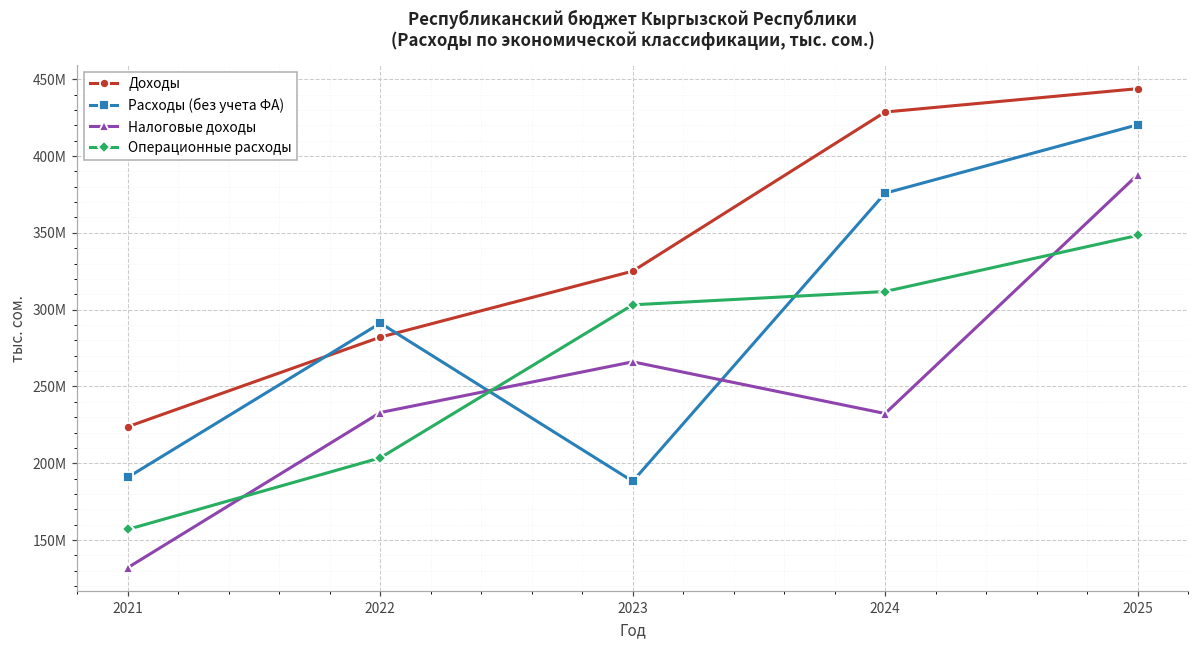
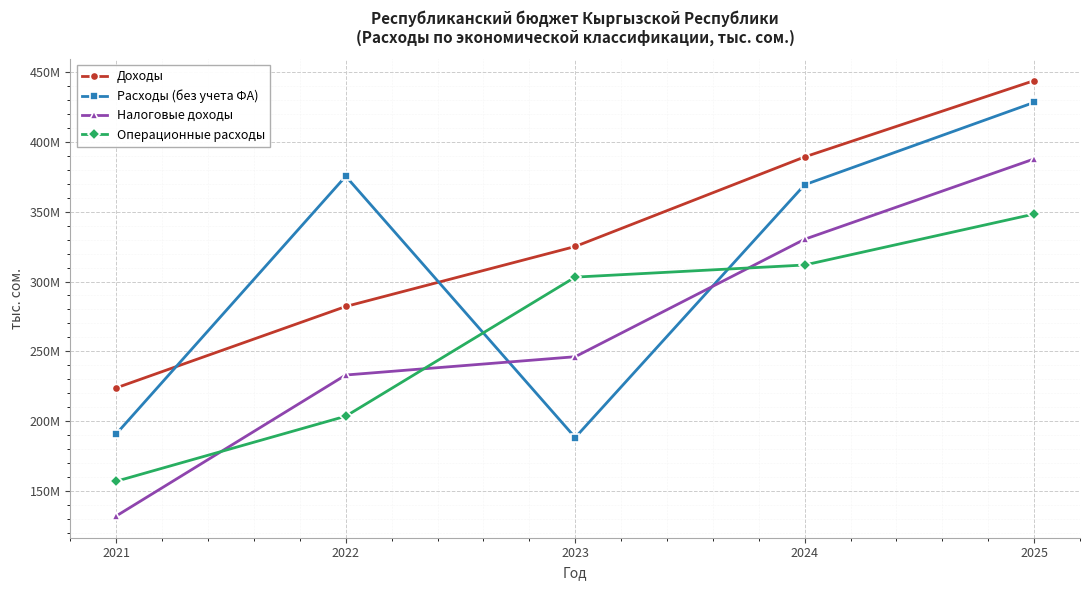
  {
    "Доходы": {
      "2021": 224000000,
      "2022": 282000000,
      "2023": 325000000,
-     "2024": 429000000,
+     "2024": 389000000,
      "2025": 444000000
    },
    "Расходы (без учета ФА)": {
      "2021": 191000000,
-     "2022": 291000000,
+     "2022": 375000000,
      "2023": 188000000,
-     "2024": 376000000,
-     "2025": 420000000
+     "2024": 369000000,
+     "2025": 428000000
    },
    "Налоговые доходы": {
      "2021": 132000000,
      "2022": 233000000,
-     "2023": 266000000,
-     "2024": 232000000,
+     "2023": 246000000,
+     "2024": 330000000,
      "2025": 388000000
    },
    "Операционные расходы": {
      "2021": 157000000,
      "2022": 204000000,
      "2023": 303000000,
      "2024": 312000000,
      "2025": 348000000
    }
  }
